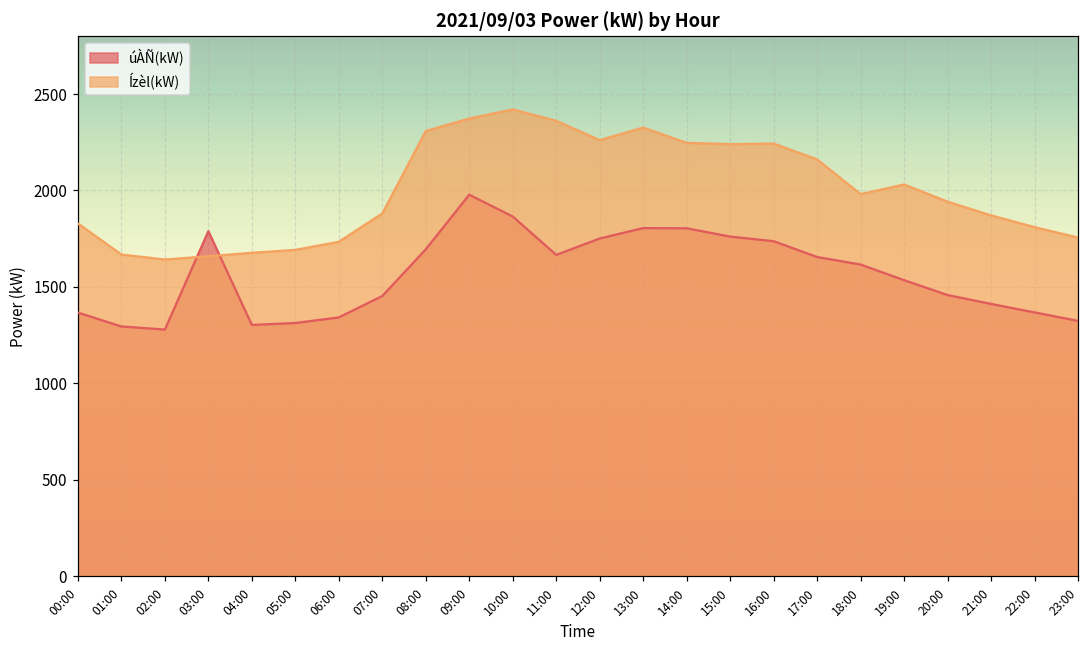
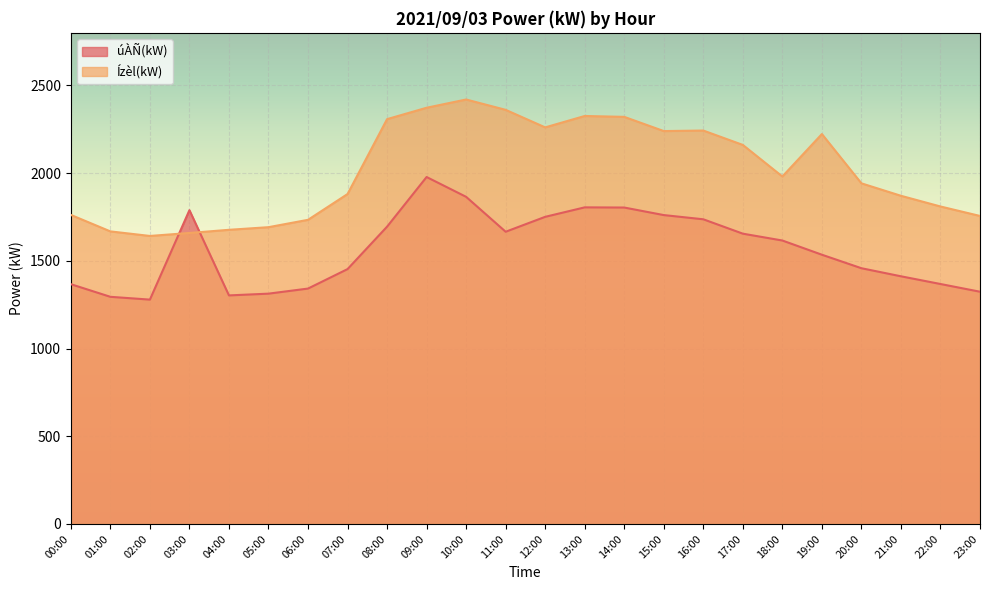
  {
    "úÀÑ(kW)": {
      "00:00": 1370,
      "01:00": 1300,
      "02:00": 1280,
      "03:00": 1790,
      "04:00": 1300,
      "05:00": 1310,
      "06:00": 1340,
      "07:00": 1450,
      "08:00": 1700,
      "09:00": 1980,
      "10:00": 1870,
      "11:00": 1670,
      "12:00": 1750,
      "13:00": 1810,
      "14:00": 1800,
      "15:00": 1760,
      "16:00": 1740,
      "17:00": 1660,
      "18:00": 1620,
      "19:00": 1540,
      "20:00": 1460,
      "21:00": 1410,
      "22:00": 1370,
      "23:00": 1320
    },
    "Ízèl(kW)": {
-     "00:00": 1830,
+     "00:00": 1760,
      "01:00": 1670,
      "02:00": 1640,
      "03:00": 1660,
      "04:00": 1680,
      "05:00": 1690,
      "06:00": 1730,
      "07:00": 1880,
      "08:00": 2310,
      "09:00": 2370,
      "10:00": 2420,
      "11:00": 2360,
      "12:00": 2260,
      "13:00": 2330,
-     "14:00": 2250,
+     "14:00": 2320,
      "15:00": 2240,
      "16:00": 2240,
      "17:00": 2160,
      "18:00": 1980,
-     "19:00": 2030,
+     "19:00": 2220,
      "20:00": 1940,
      "21:00": 1870,
      "22:00": 1810,
      "23:00": 1760
    }
  }
